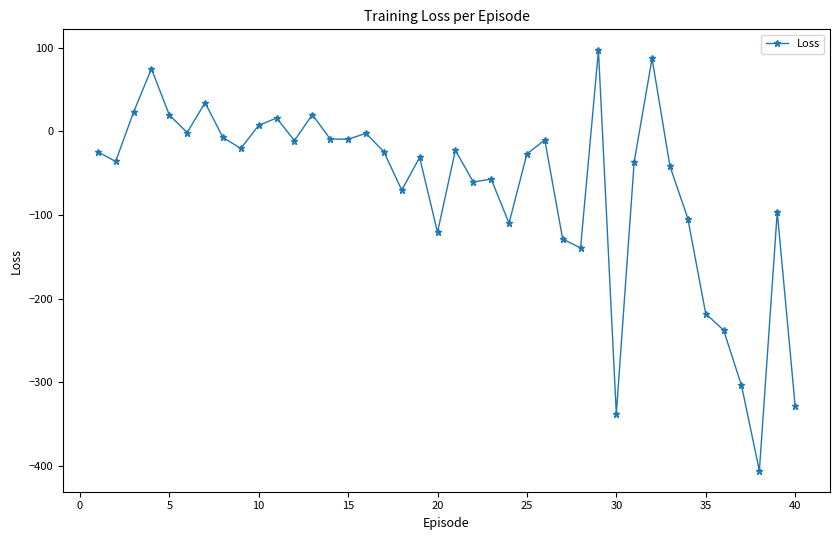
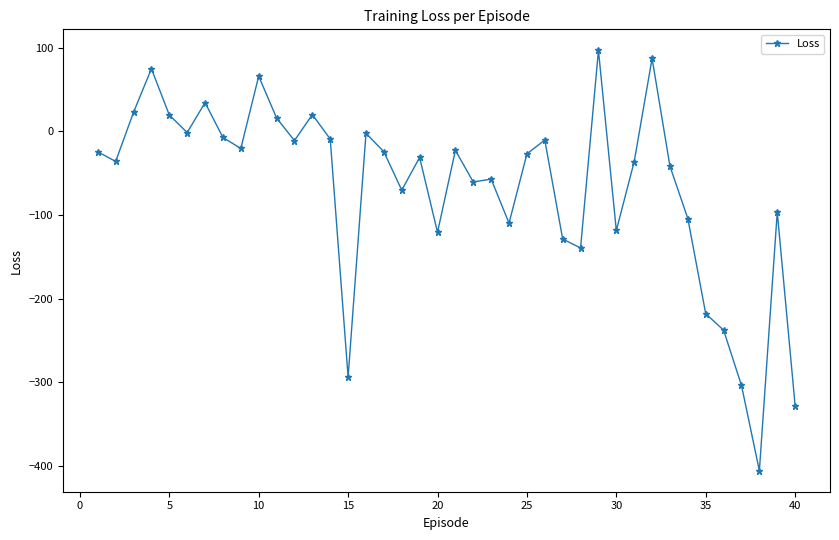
  {
    "5": 20,
-   "10": 10,
-   "15": -10,
+   "10": 70,
+   "15": -290,
    "20": -120,
    "25": -30,
-   "30": -340,
+   "30": -120,
    "35": -220,
    "40": -330
  }
